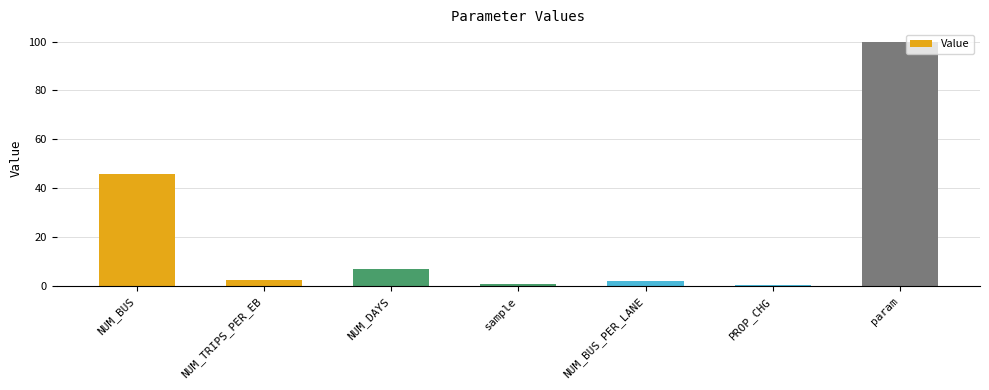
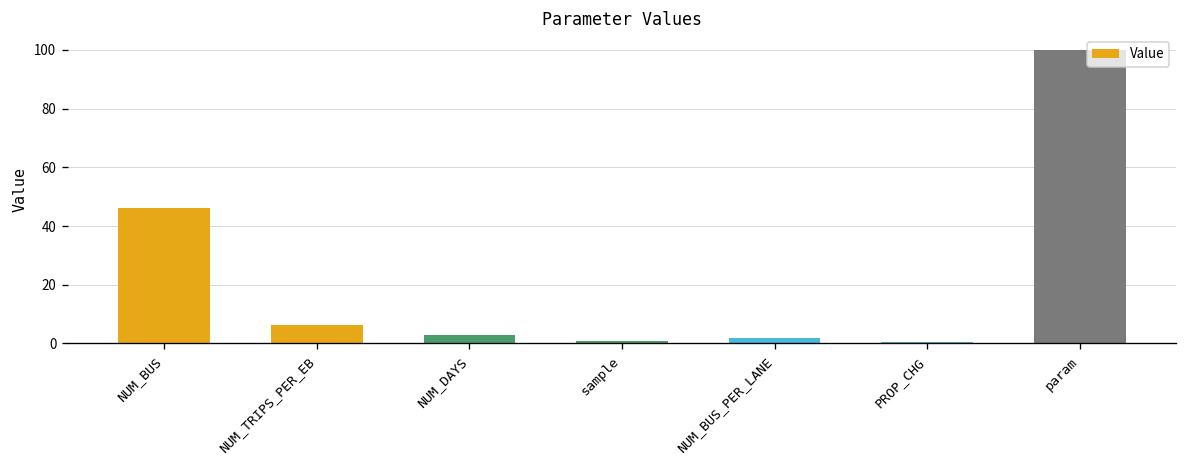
  {
    "NUM_BUS": 46,
-   "NUM_TRIPS_PER_EB": 3,
-   "NUM_DAYS": 7,
+   "NUM_TRIPS_PER_EB": 6,
+   "NUM_DAYS": 3,
    "NUM_BUS_PER_LANE": 2,
    "param": 100
  }
